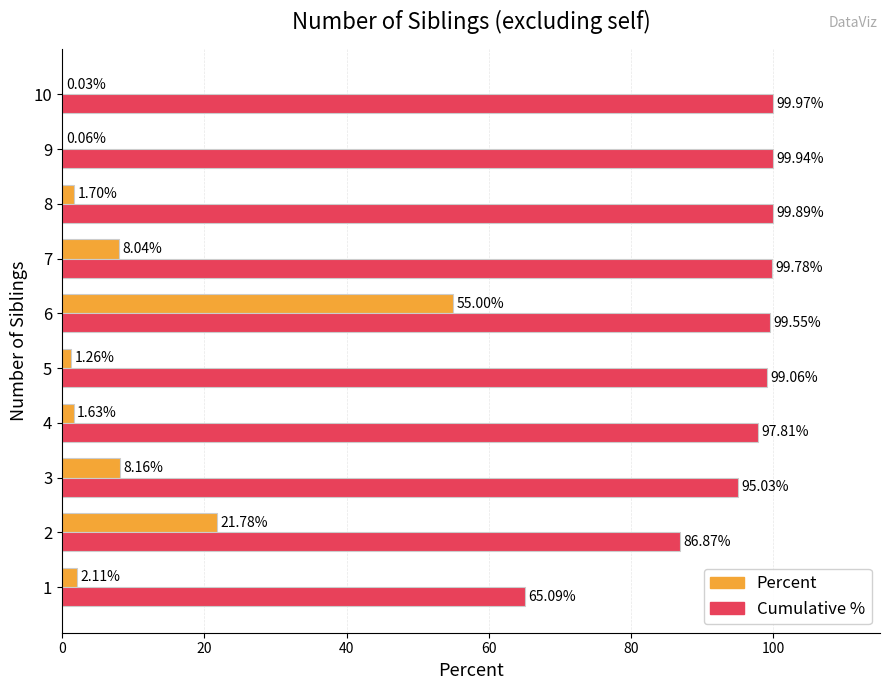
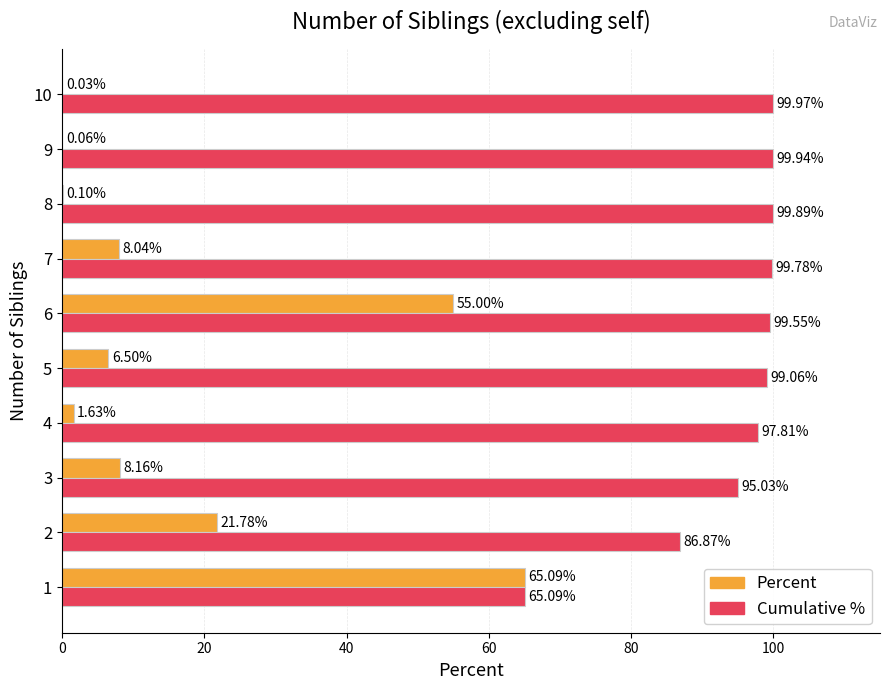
  {
    "Percent": {
      "10": "0.03%",
      "9": "0.06%",
-     "8": "1.70%",
+     "8": "0.10%",
      "7": "8.04%",
      "6": "55.00%",
-     "5": "1.26%",
+     "5": "6.50%",
      "4": "1.63%",
      "3": "8.16%",
      "2": "21.78%",
-     "1": "2.11%"
+     "1": "65.09%"
    }
  }
